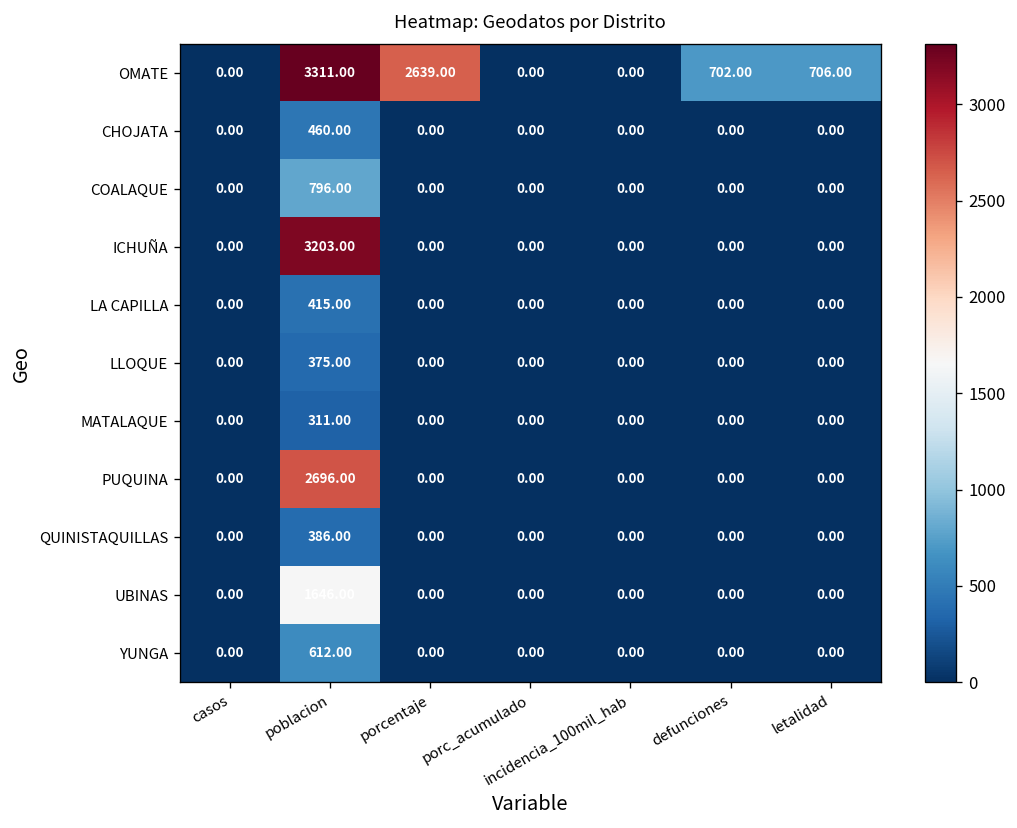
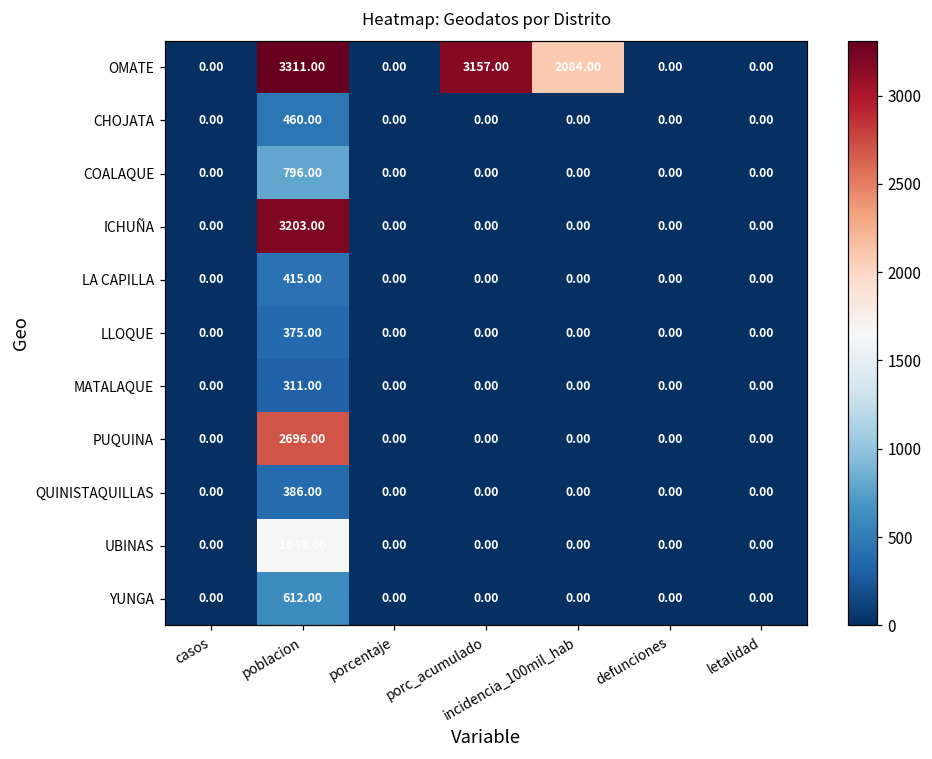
  {
    "OMATE": {
      "casos": 0.00,
      "poblacion": 3311.00,
-     "porcentaje": 2639.00,
-     "porc_acumulado": 0.00,
-     "incidencia_100mil_hab": 0.00,
-     "defunciones": 702.00,
-     "letalidad": 706.00
+     "porcentaje": 0.00,
+     "porc_acumulado": 3157.00,
+     "incidencia_100mil_hab": 2084.00,
+     "defunciones": 0.00,
+     "letalidad": 0.00
    },
    "CHOJATA": {
      "casos": 0.00,
      "poblacion": 460.00,
      "porcentaje": 0.00,
      "porc_acumulado": 0.00,
      "incidencia_100mil_hab": 0.00,
      "defunciones": 0.00,
      "letalidad": 0.00
    },
    "COALAQUE": {
      "casos": 0.00,
      "poblacion": 796.00,
      "porcentaje": 0.00,
      "porc_acumulado": 0.00,
      "incidencia_100mil_hab": 0.00,
      "defunciones": 0.00,
      "letalidad": 0.00
    },
    "ICHUÑA": {
      "casos": 0.00,
      "poblacion": 3203.00,
      "porcentaje": 0.00,
      "porc_acumulado": 0.00,
      "incidencia_100mil_hab": 0.00,
      "defunciones": 0.00,
      "letalidad": 0.00
    },
    "LA CAPILLA": {
      "casos": 0.00,
      "poblacion": 415.00,
      "porcentaje": 0.00,
      "porc_acumulado": 0.00,
      "incidencia_100mil_hab": 0.00,
      "defunciones": 0.00,
      "letalidad": 0.00
    },
    "LLOQUE": {
      "casos": 0.00,
      "poblacion": 375.00,
      "porcentaje": 0.00,
      "porc_acumulado": 0.00,
      "incidencia_100mil_hab": 0.00,
      "defunciones": 0.00,
      "letalidad": 0.00
    },
    "MATALAQUE": {
      "casos": 0.00,
      "poblacion": 311.00,
      "porcentaje": 0.00,
      "porc_acumulado": 0.00,
      "incidencia_100mil_hab": 0.00,
      "defunciones": 0.00,
      "letalidad": 0.00
    },
    "PUQUINA": {
      "casos": 0.00,
      "poblacion": 2696.00,
      "porcentaje": 0.00,
      "porc_acumulado": 0.00,
      "incidencia_100mil_hab": 0.00,
      "defunciones": 0.00,
      "letalidad": 0.00
    },
    "QUINISTAQUILLAS": {
      "casos": 0.00,
      "poblacion": 386.00,
      "porcentaje": 0.00,
      "porc_acumulado": 0.00,
      "incidencia_100mil_hab": 0.00,
      "defunciones": 0.00,
      "letalidad": 0.00
    },
    "UBINAS": {
      "casos": 0.00,
      "porcentaje": 0.00,
      "porc_acumulado": 0.00,
      "incidencia_100mil_hab": 0.00,
      "defunciones": 0.00,
      "letalidad": 0.00
    },
    "YUNGA": {
      "casos": 0.00,
      "poblacion": 612.00,
      "porcentaje": 0.00,
      "porc_acumulado": 0.00,
      "incidencia_100mil_hab": 0.00,
      "defunciones": 0.00,
      "letalidad": 0.00
    }
  }
